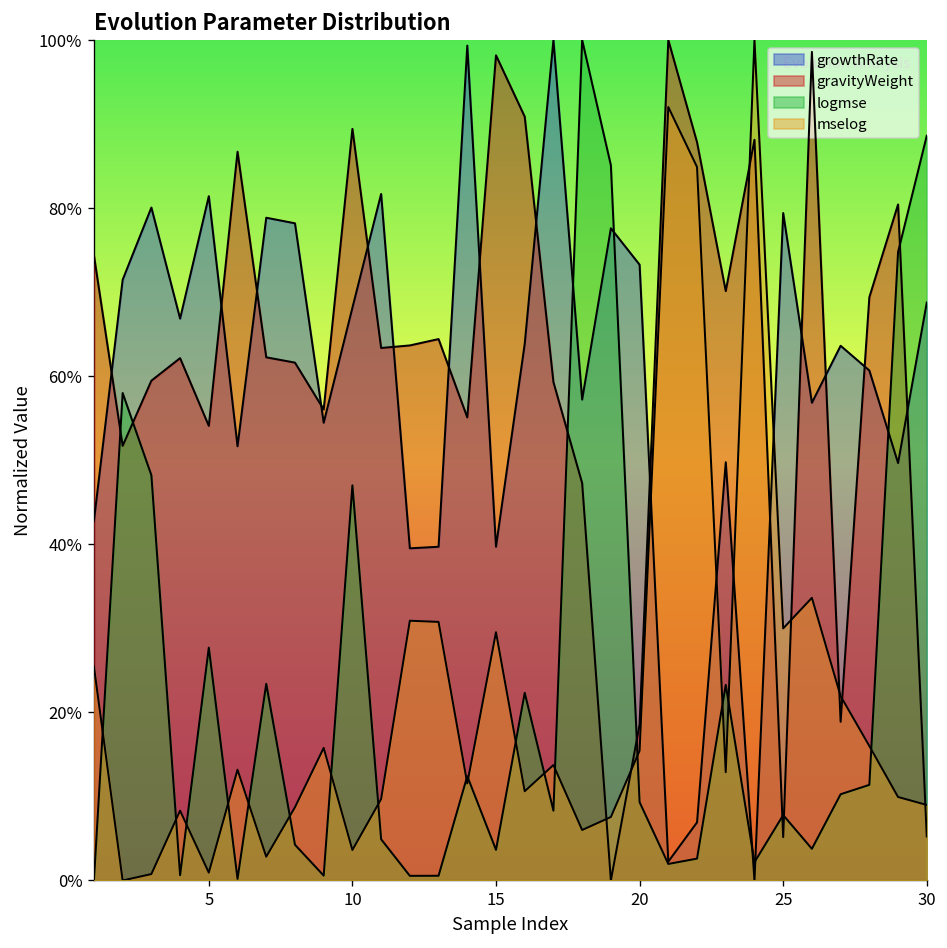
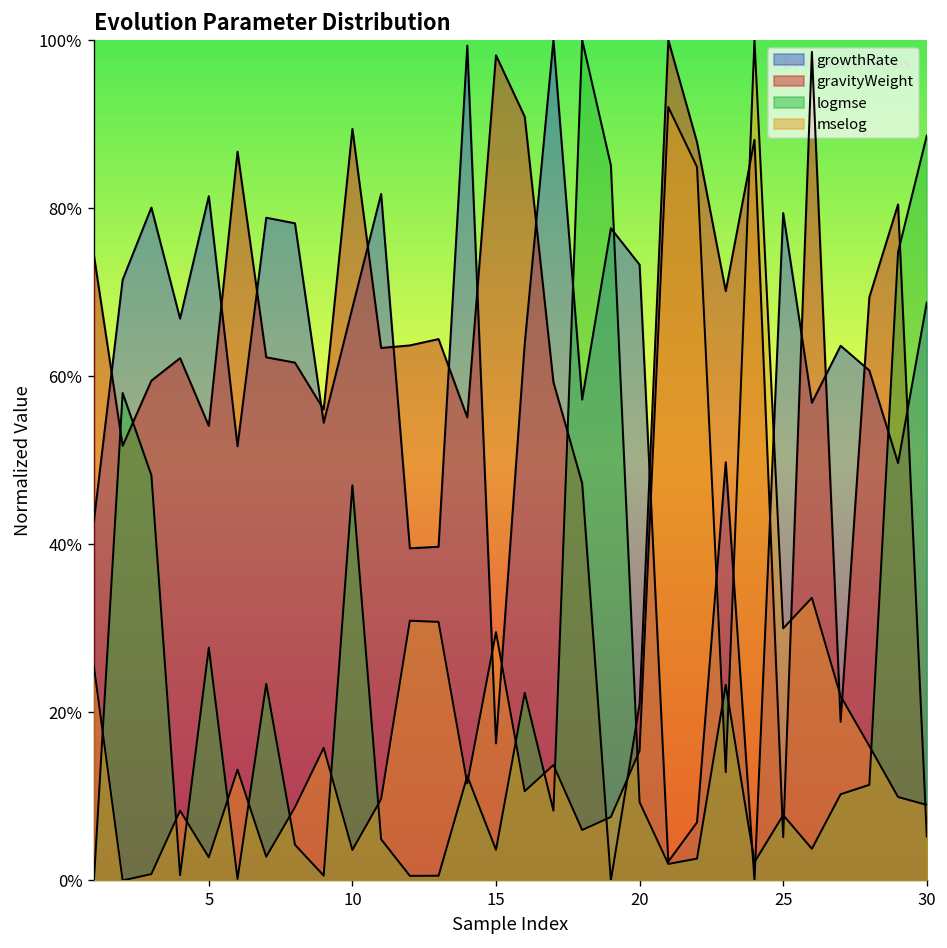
  {
    "growthRate": {
      "5": "81%",
      "10": "68%",
-     "15": "40%",
+     "15": "16%",
      "20": "73%",
      "25": "79%",
      "30": "69%"
    },
    "gravityWeight": {
      "5": "54%",
      "10": "89%",
      "15": "98%",
-     "20": "19%",
+     "20": "21%",
      "25": "5%",
      "30": "5%"
    },
    "logmse": {
      "5": "28%",
      "10": "47%",
      "15": "4%",
      "20": "9%",
      "25": "8%",
      "30": "89%"
    },
    "mselog": {
-     "5": "1%",
+     "5": "3%",
      "10": "4%",
      "15": "30%",
      "20": "15%",
      "25": "30%",
      "30": "9%"
    }
  }
